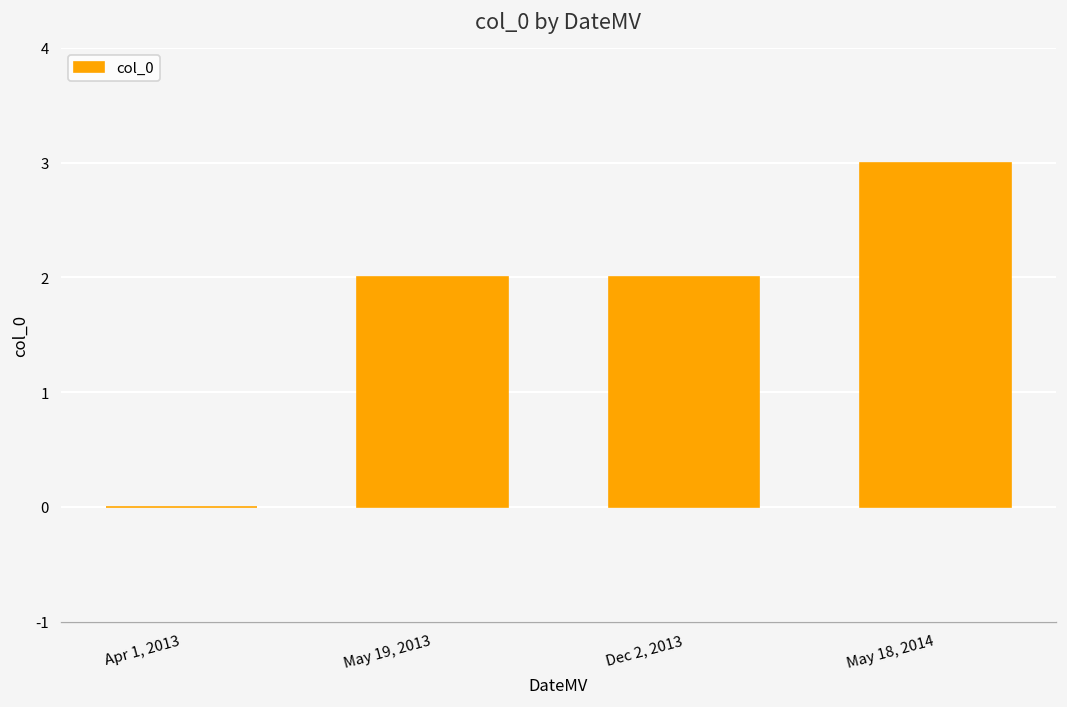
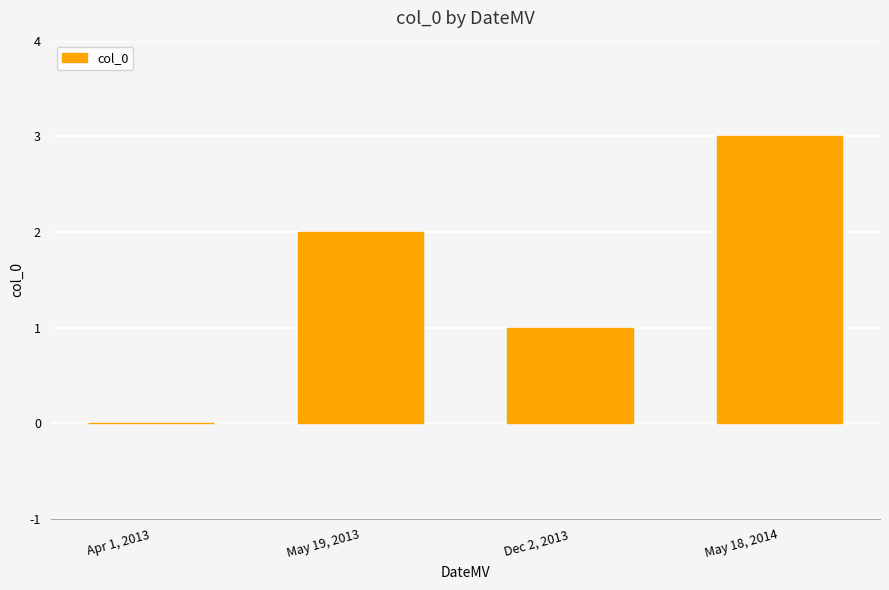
  {
    "Apr 1, 2013": 0,
    "May 19, 2013": 2,
-   "Dec 2, 2013": 2,
+   "Dec 2, 2013": 1,
    "May 18, 2014": 3
  }
